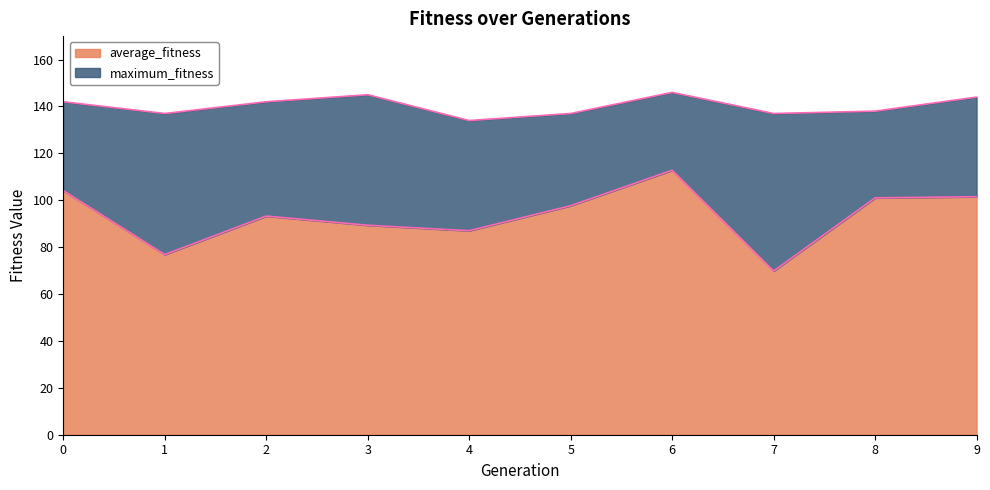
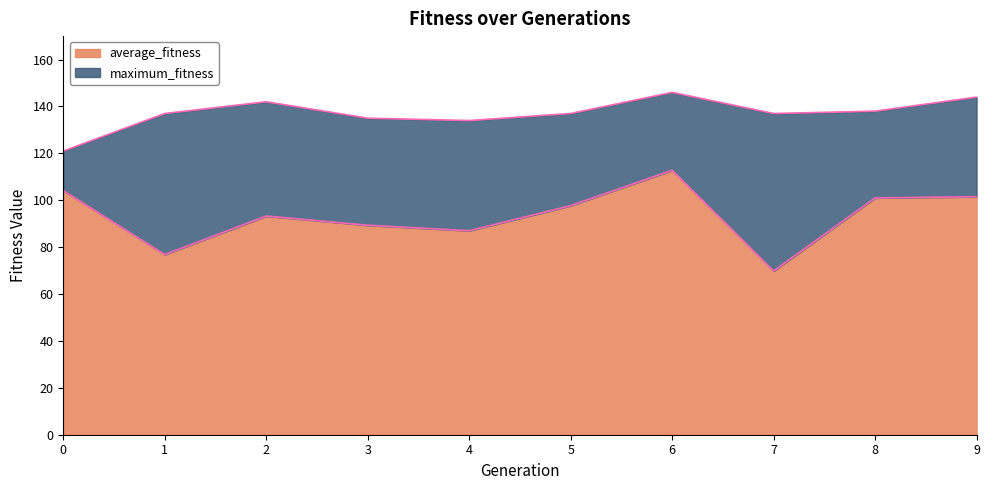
  {
    "average_fitness": {
      "0": 104,
      "1": 77,
      "2": 93,
      "3": 89,
      "4": 87,
      "5": 98,
      "6": 113,
      "7": 70,
      "8": 101,
      "9": 102
    },
    "maximum_fitness": {
-     "0": 142,
+     "0": 121,
      "1": 137,
      "2": 142,
-     "3": 145,
+     "3": 135,
      "4": 134,
      "5": 137,
      "6": 146,
      "7": 137,
      "8": 138,
      "9": 144
    }
  }
